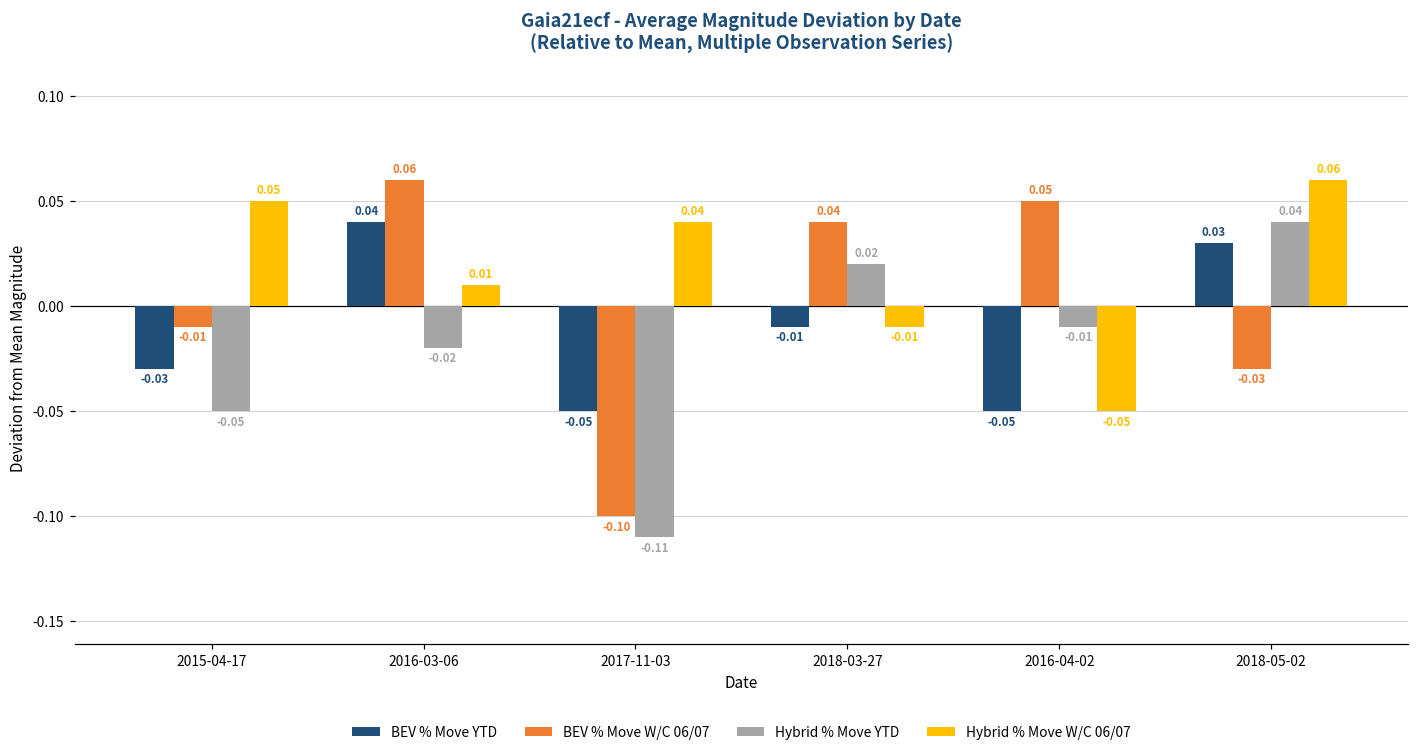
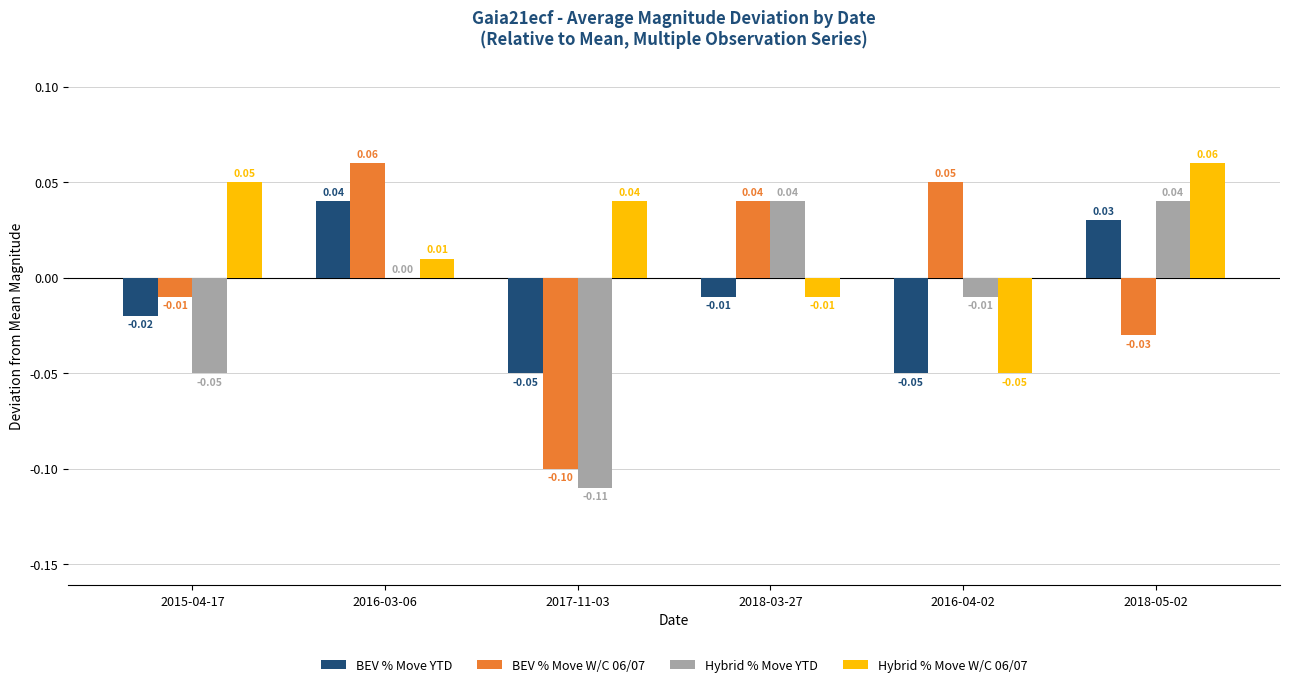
  {
    "BEV % Move YTD": {
-     "2015-04-17": -0.03,
+     "2015-04-17": -0.02,
      "2016-03-06": 0.04,
      "2017-11-03": -0.05,
      "2018-03-27": -0.01,
      "2016-04-02": -0.05,
      "2018-05-02": 0.03
    },
    "BEV % Move W/C 06/07": {
      "2015-04-17": -0.01,
      "2016-03-06": 0.06,
      "2017-11-03": -0.10,
      "2018-03-27": 0.04,
      "2016-04-02": 0.05,
      "2018-05-02": -0.03
    },
    "Hybrid % Move YTD": {
      "2015-04-17": -0.05,
-     "2016-03-06": -0.02,
+     "2016-03-06": 0.00,
      "2017-11-03": -0.11,
-     "2018-03-27": 0.02,
+     "2018-03-27": 0.04,
      "2016-04-02": -0.01,
      "2018-05-02": 0.04
    },
    "Hybrid % Move W/C 06/07": {
      "2015-04-17": 0.05,
      "2016-03-06": 0.01,
      "2017-11-03": 0.04,
      "2018-03-27": -0.01,
      "2016-04-02": -0.05,
      "2018-05-02": 0.06
    }
  }
